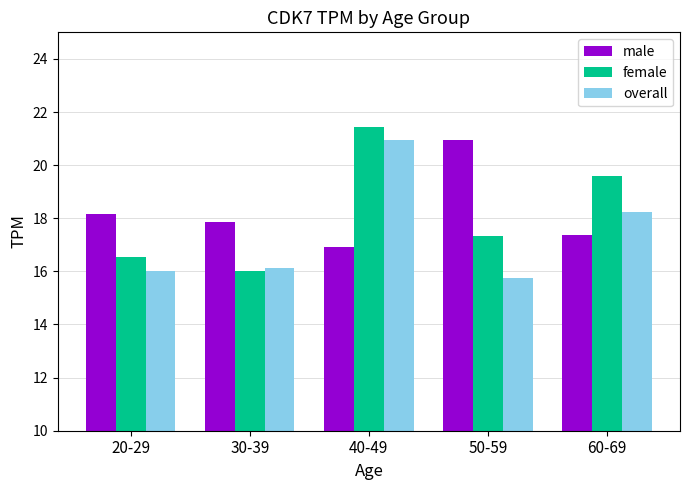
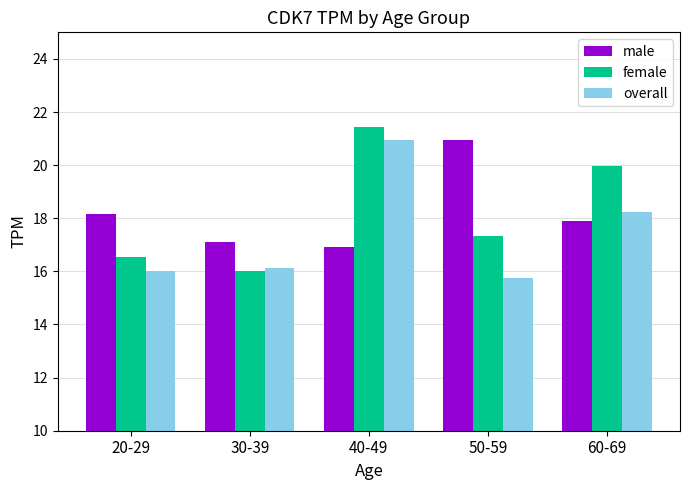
  {
    "male": {
      "20-29": 18.2,
-     "30-39": 17.8,
+     "30-39": 17.1,
      "40-49": 16.9,
      "50-59": 20.9,
-     "60-69": 17.4
+     "60-69": 17.9
    },
    "female": {
      "20-29": 16.5,
      "30-39": 16.0,
      "40-49": 21.4,
      "50-59": 17.3,
-     "60-69": 19.6
+     "60-69": 20.0
    },
    "overall": {
      "20-29": 16.0,
      "30-39": 16.1,
      "40-49": 20.9,
      "50-59": 15.7,
      "60-69": 18.3
    }
  }
